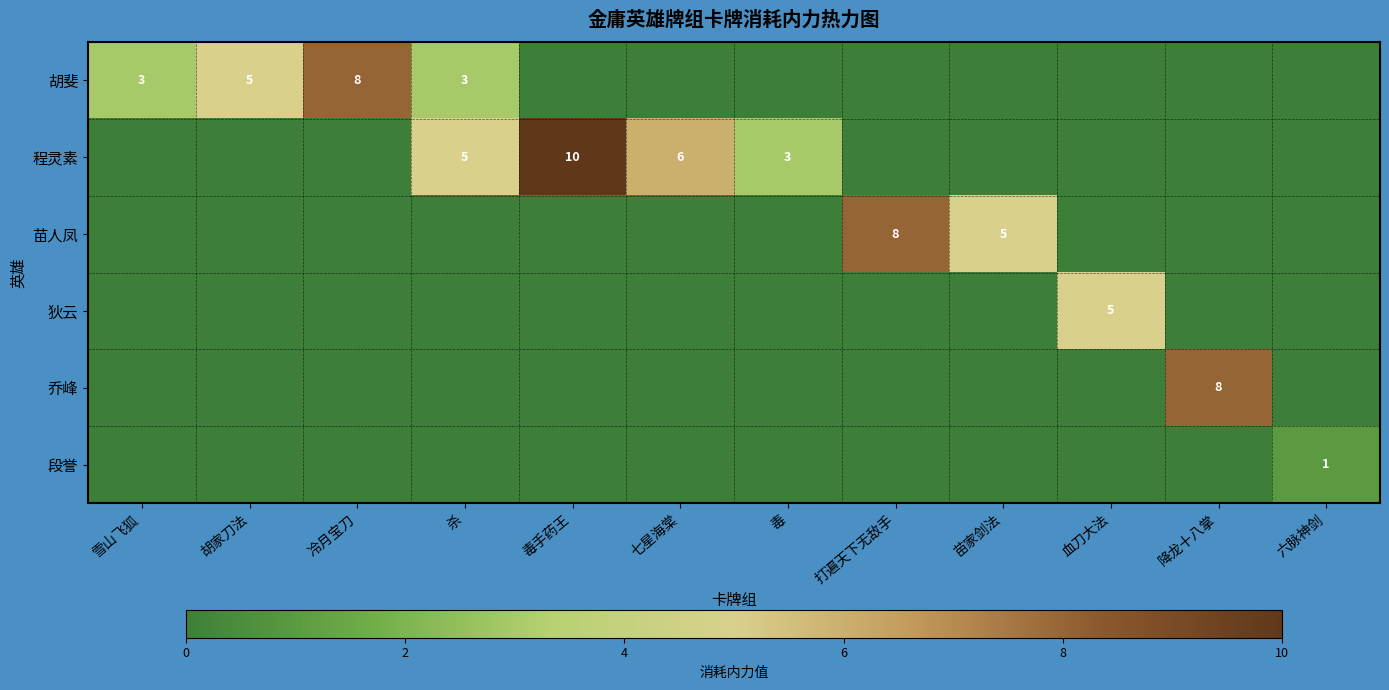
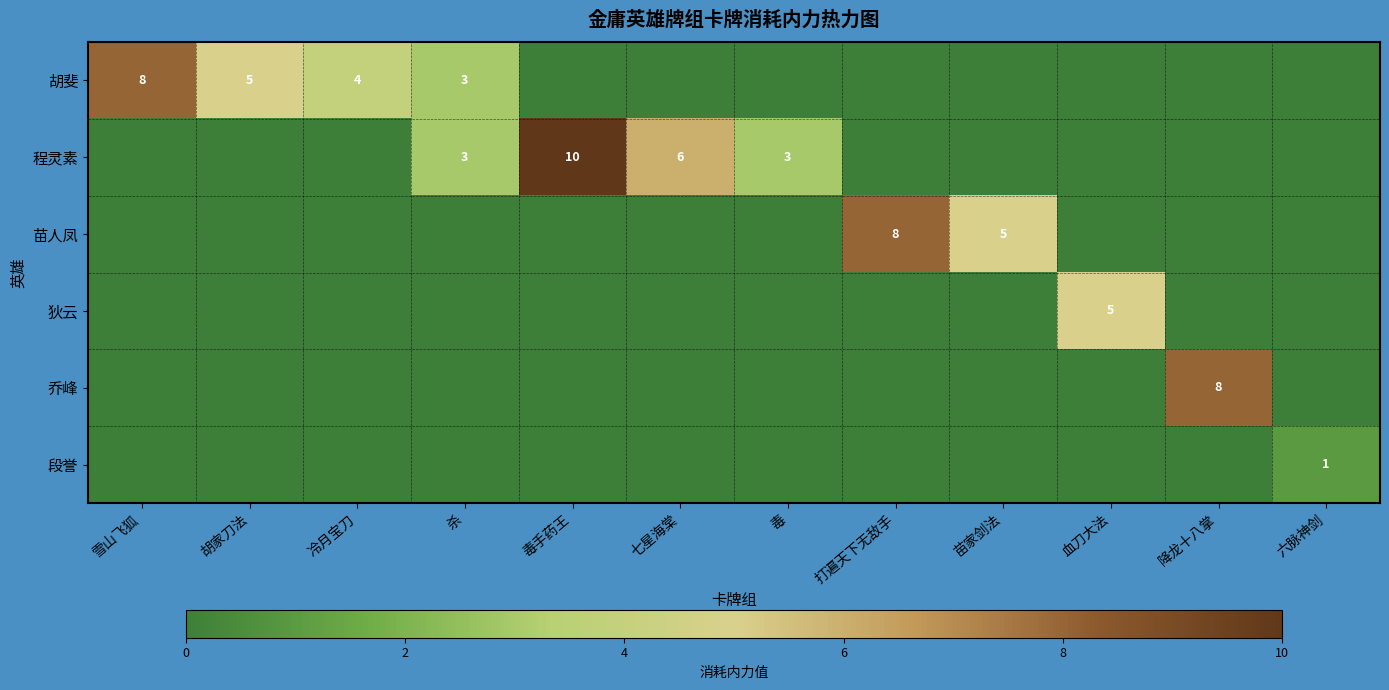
  {
    "胡斐": {
-     "雪山飞狐": 3,
+     "雪山飞狐": 8,
      "胡家刀法": 5,
-     "冷月宝刀": 8,
+     "冷月宝刀": 4,
      "杀": 3
    },
    "程灵素": {
-     "杀": 5,
+     "杀": 3,
      "毒手药王": 10,
      "七星海棠": 6,
      "毒": 3
    },
    "苗人凤": {
      "打遍天下无敌手": 8,
      "苗家剑法": 5
    },
    "狄云": {
      "血刀大法": 5
    },
    "乔峰": {
      "降龙十八掌": 8
    },
    "段誉": {
      "六脉神剑": 1
    }
  }
